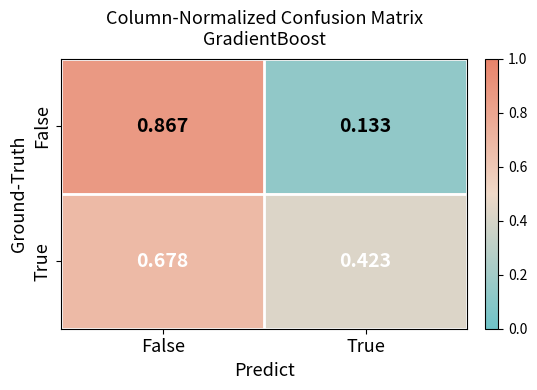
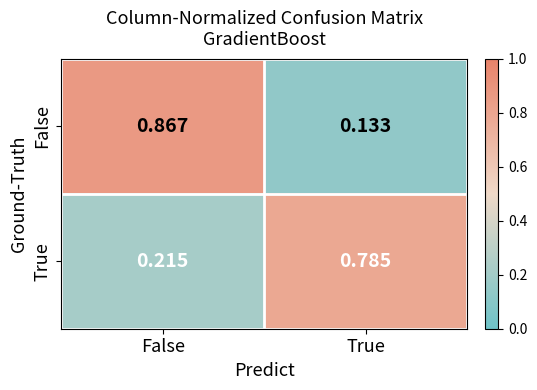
  {
    "False": {
      "False": 0.867,
      "True": 0.133
    },
    "True": {
-     "False": 0.678,
-     "True": 0.423
+     "False": 0.215,
+     "True": 0.785
    }
  }
